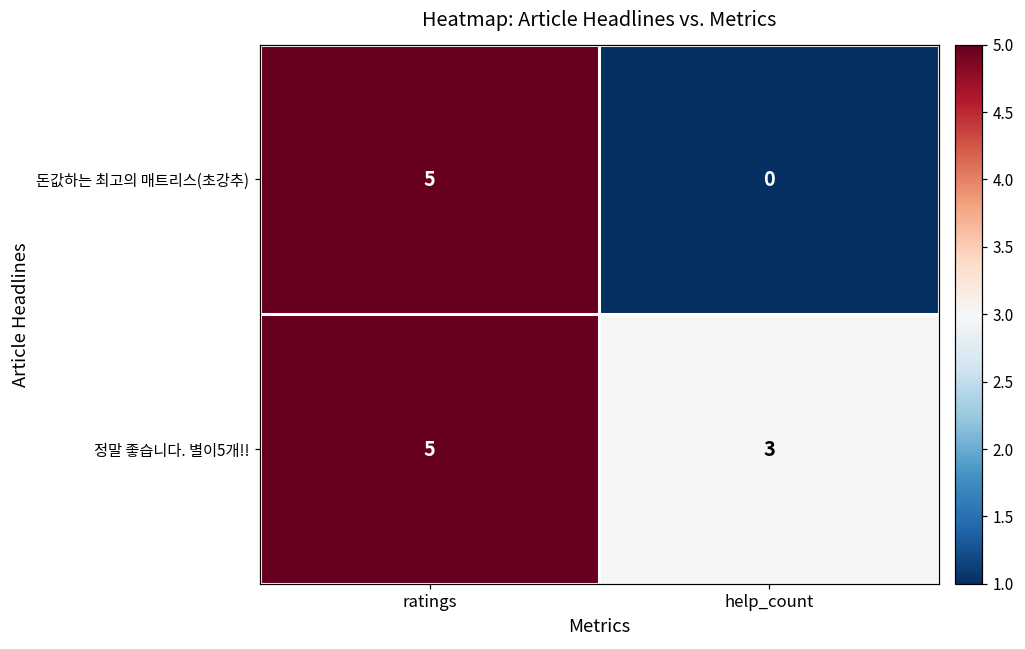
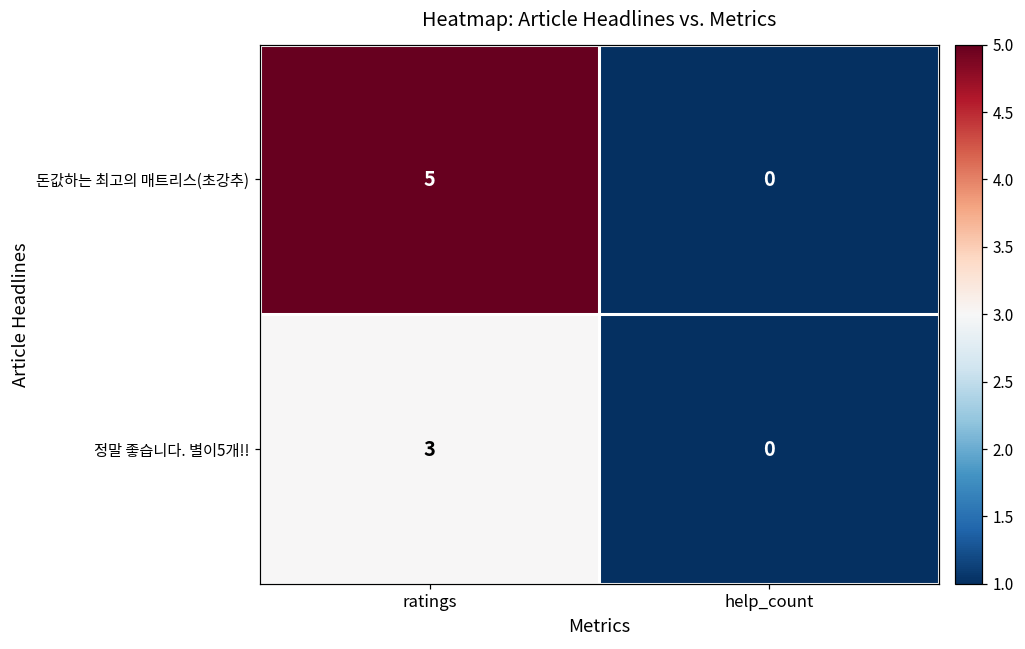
  {
    "돈값하는 최고의 매트리스(초강추)": {
      "ratings": 5,
      "help_count": 0
    },
    "정말 좋습니다. 별이5개!!": {
-     "ratings": 5,
-     "help_count": 3
+     "ratings": 3,
+     "help_count": 0
    }
  }
